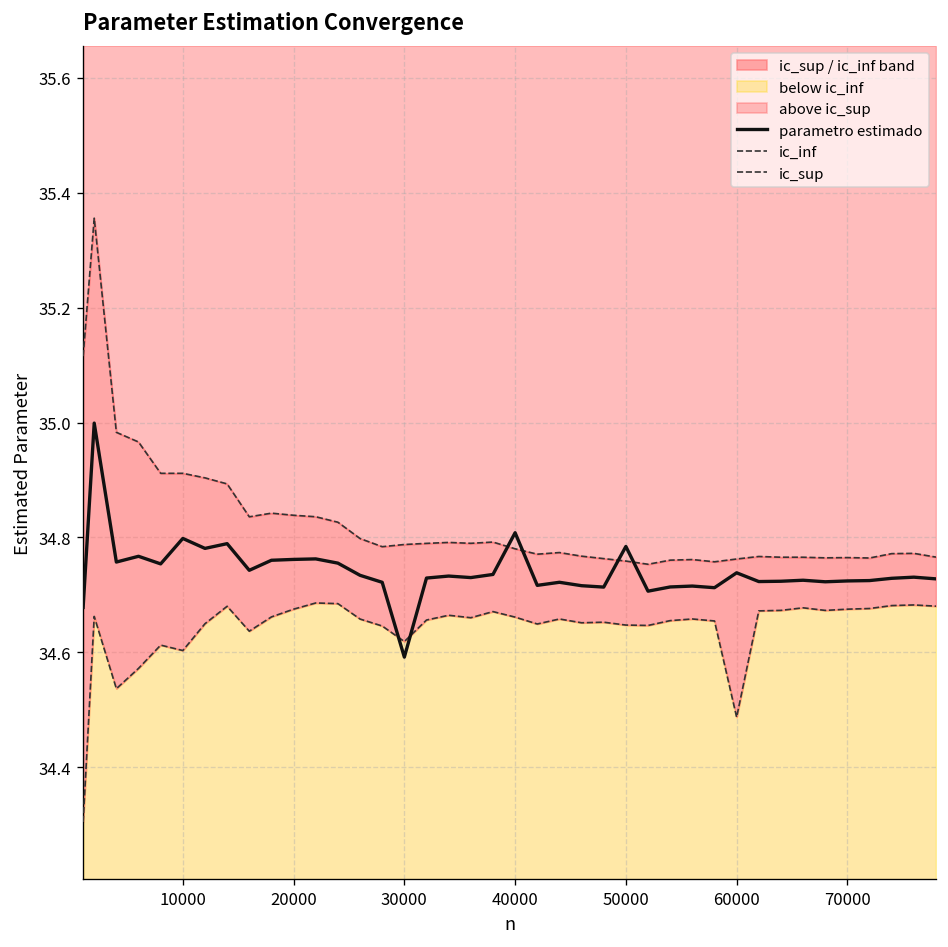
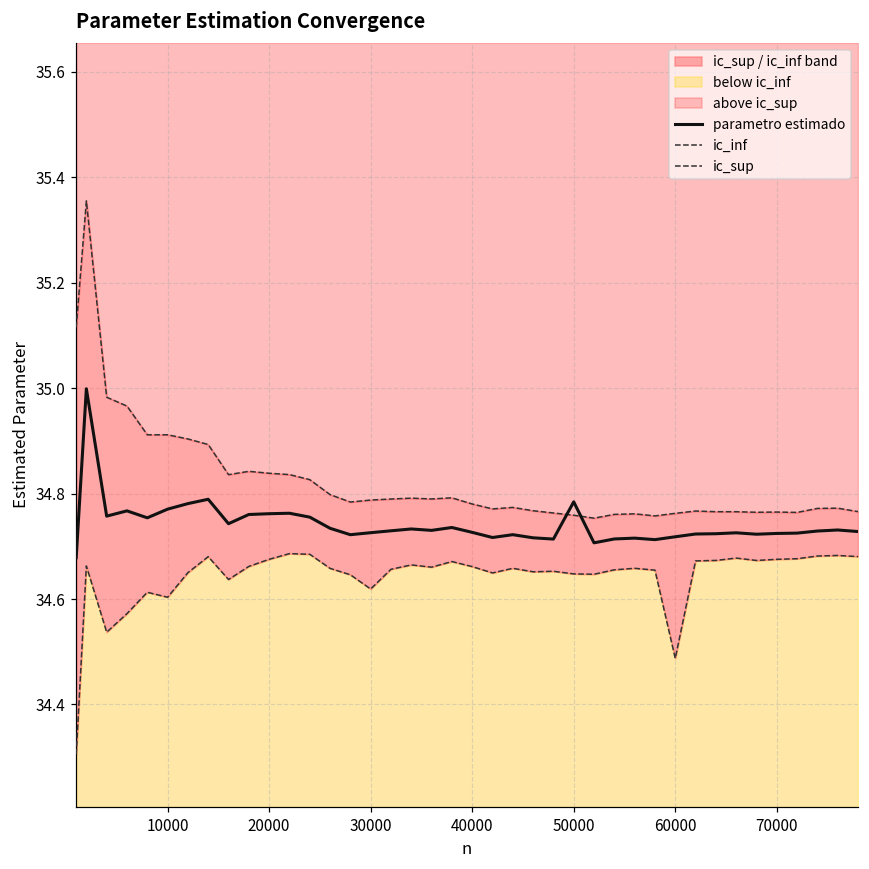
  {
    "parametro estimado": {
-     "10000": 34.80,
+     "10000": 34.77,
      "20000": 34.76,
-     "30000": 34.59,
-     "40000": 34.81,
+     "30000": 34.73,
+     "40000": 34.73,
      "50000": 34.78,
-     "60000": 34.74,
+     "60000": 34.72,
      "70000": 34.72
    },
    "below ic_inf": {
      "10000": 34.60,
      "20000": 34.68,
      "30000": 34.62,
      "40000": 34.66,
      "50000": 34.65,
      "60000": 34.49,
      "70000": 34.68
    }
  }
